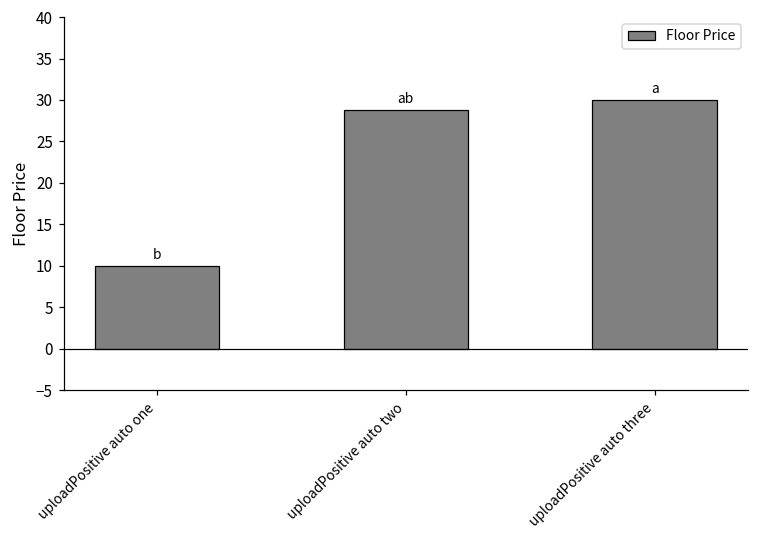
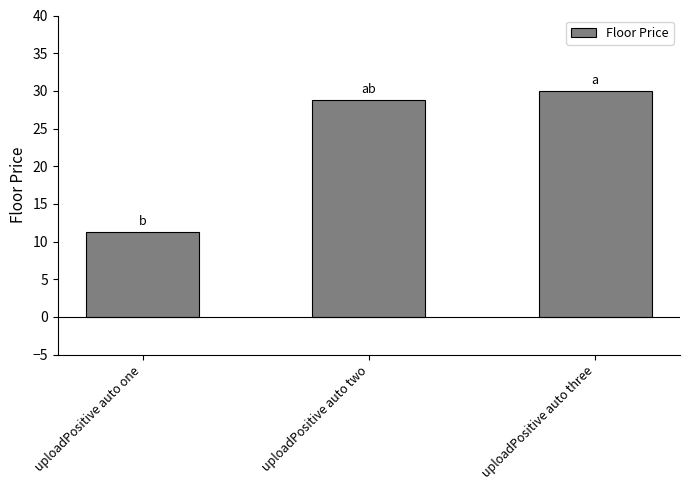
  {
-   "uploadPositive auto one": 10,
+   "uploadPositive auto one": 11,
    "uploadPositive auto two": 29,
    "uploadPositive auto three": 30
  }
